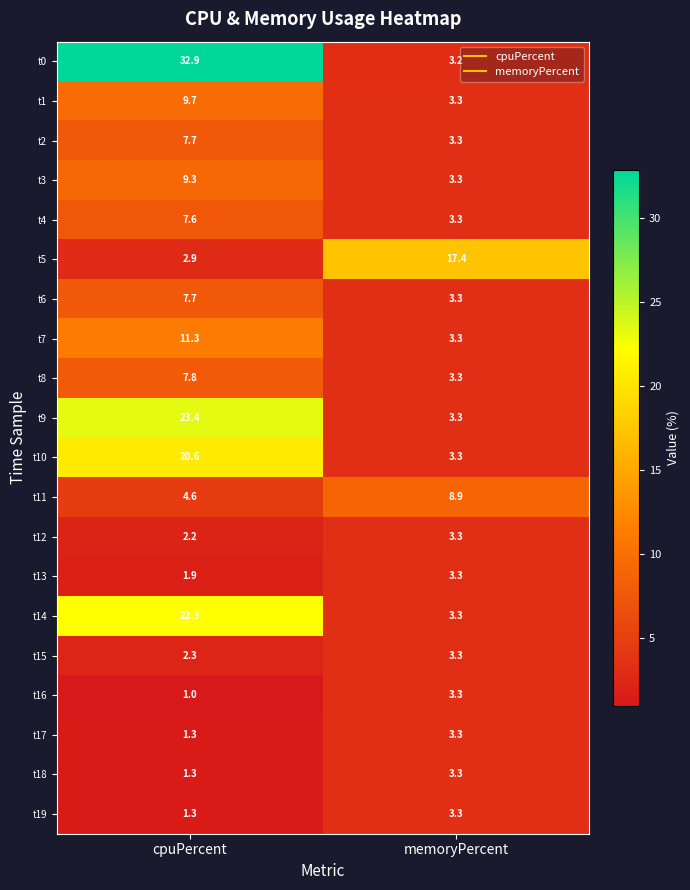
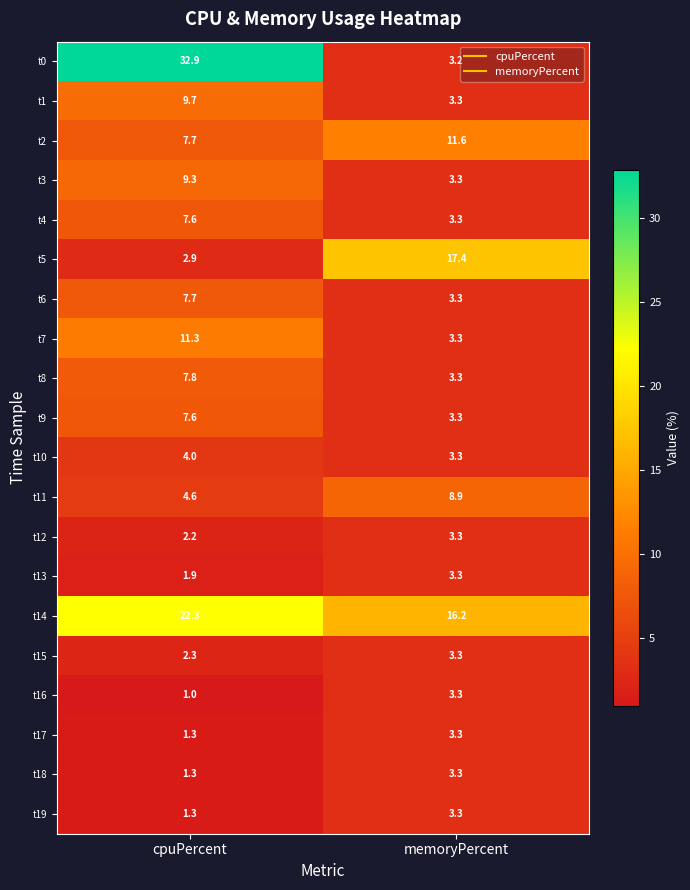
  {
    "t0": {
      "cpuPercent": 32.9
    },
    "t1": {
      "cpuPercent": 9.7,
      "memoryPercent": 3.3
    },
    "t2": {
      "cpuPercent": 7.7,
-     "memoryPercent": 3.3
+     "memoryPercent": 11.6
    },
    "t3": {
      "cpuPercent": 9.3,
      "memoryPercent": 3.3
    },
    "t4": {
      "cpuPercent": 7.6,
      "memoryPercent": 3.3
    },
    "t5": {
      "cpuPercent": 2.9,
      "memoryPercent": 17.4
    },
    "t6": {
      "cpuPercent": 7.7,
      "memoryPercent": 3.3
    },
    "t7": {
      "cpuPercent": 11.3,
      "memoryPercent": 3.3
    },
    "t8": {
      "cpuPercent": 7.8,
      "memoryPercent": 3.3
    },
    "t9": {
-     "cpuPercent": 23.4,
+     "cpuPercent": 7.6,
      "memoryPercent": 3.3
    },
    "t10": {
-     "cpuPercent": 20.6,
+     "cpuPercent": 4.0,
      "memoryPercent": 3.3
    },
    "t11": {
      "cpuPercent": 4.6,
      "memoryPercent": 8.9
    },
    "t12": {
      "cpuPercent": 2.2,
      "memoryPercent": 3.3
    },
    "t13": {
      "cpuPercent": 1.9,
      "memoryPercent": 3.3
    },
    "t14": {
      "cpuPercent": 22.3,
-     "memoryPercent": 3.3
+     "memoryPercent": 16.2
    },
    "t15": {
      "cpuPercent": 2.3,
      "memoryPercent": 3.3
    },
    "t16": {
      "cpuPercent": 1.0,
      "memoryPercent": 3.3
    },
    "t17": {
      "cpuPercent": 1.3,
      "memoryPercent": 3.3
    },
    "t18": {
      "cpuPercent": 1.3,
      "memoryPercent": 3.3
    },
    "t19": {
      "cpuPercent": 1.3,
      "memoryPercent": 3.3
    }
  }
